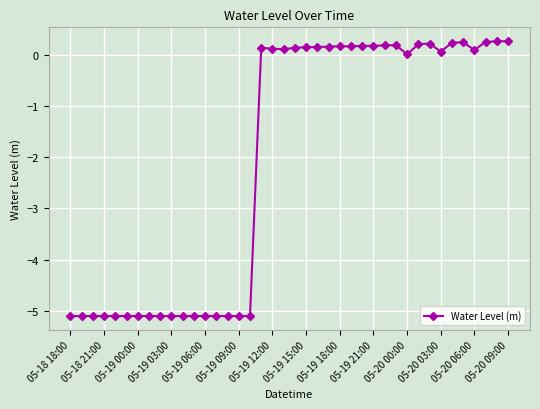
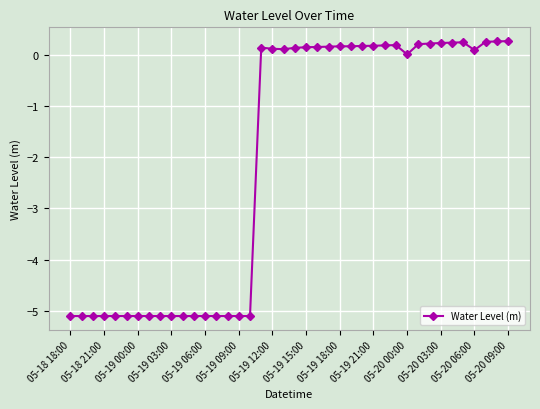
  {
    "05-18 18:00": -5.1,
    "05-18 21:00": -5.1,
    "05-19 00:00": -5.1,
    "05-19 03:00": -5.1,
    "05-19 06:00": -5.1,
    "05-19 09:00": -5.1,
    "05-19 12:00": 0.1,
    "05-19 15:00": 0.1,
    "05-19 18:00": 0.2,
    "05-19 21:00": 0.2,
    "05-20 00:00": 0.0,
-   "05-20 03:00": 0.1,
+   "05-20 03:00": 0.2,
    "05-20 06:00": 0.1,
    "05-20 09:00": 0.3
  }
